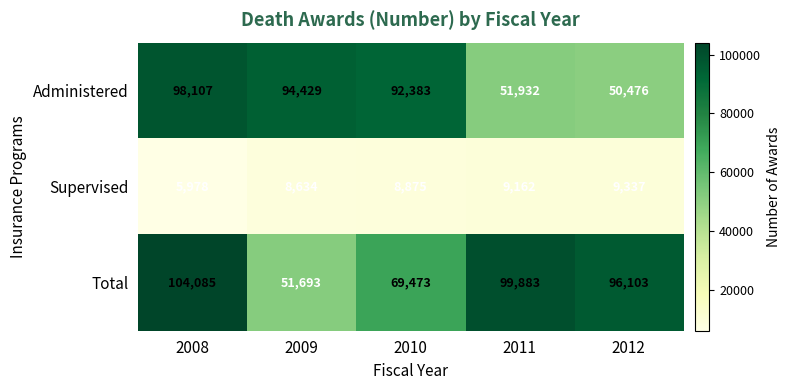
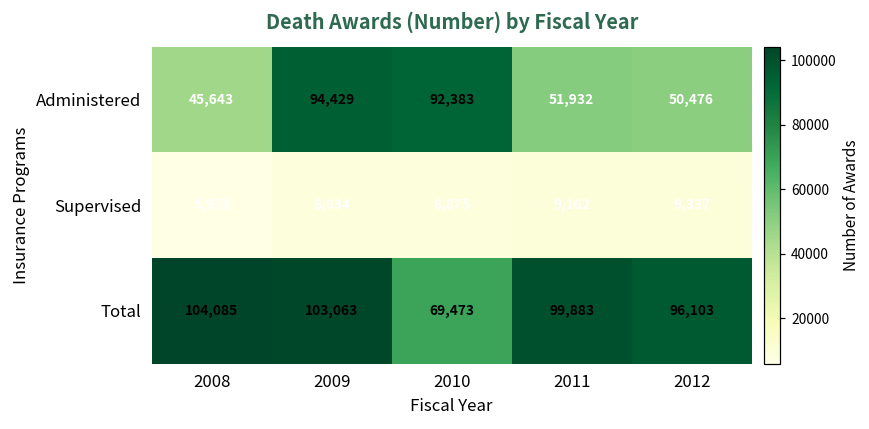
  {
    "Administered": {
-     "2008": "98,107",
+     "2008": "45,643",
      "2009": "94,429",
      "2010": "92,383",
      "2011": "51,932",
      "2012": "50,476"
    },
    "Total": {
      "2008": "104,085",
-     "2009": "51,693",
+     "2009": "103,063",
      "2010": "69,473",
      "2011": "99,883",
      "2012": "96,103"
    }
  }
